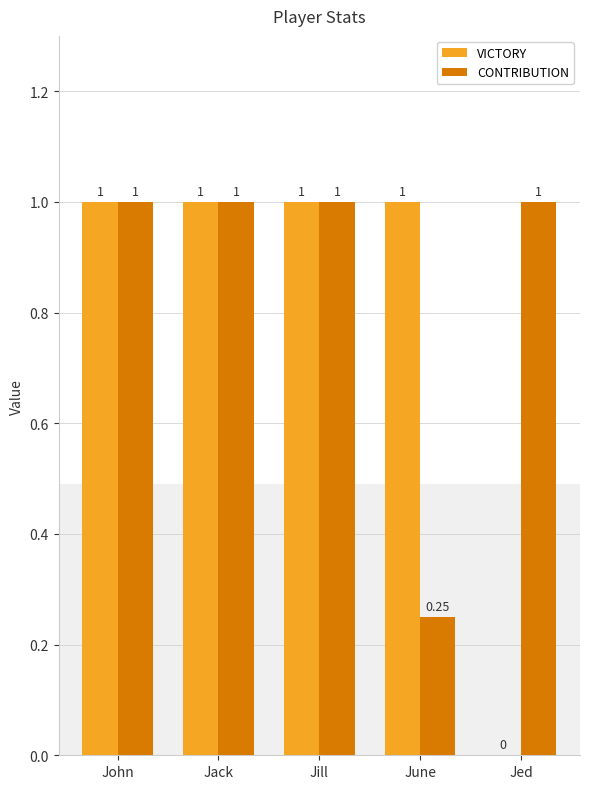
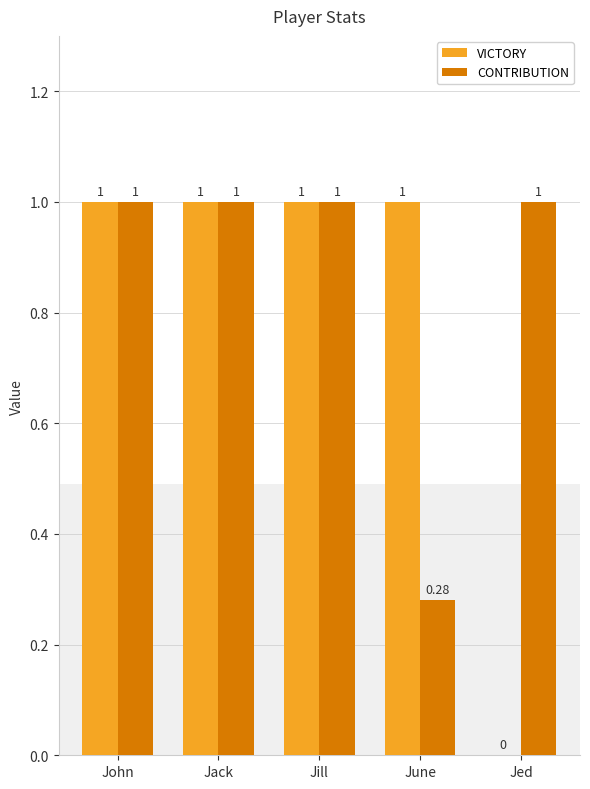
  {
    "VICTORY": {
      "Jed": 0
    },
    "CONTRIBUTION": {
-     "June": 0.25
+     "June": 0.28
    }
  }
